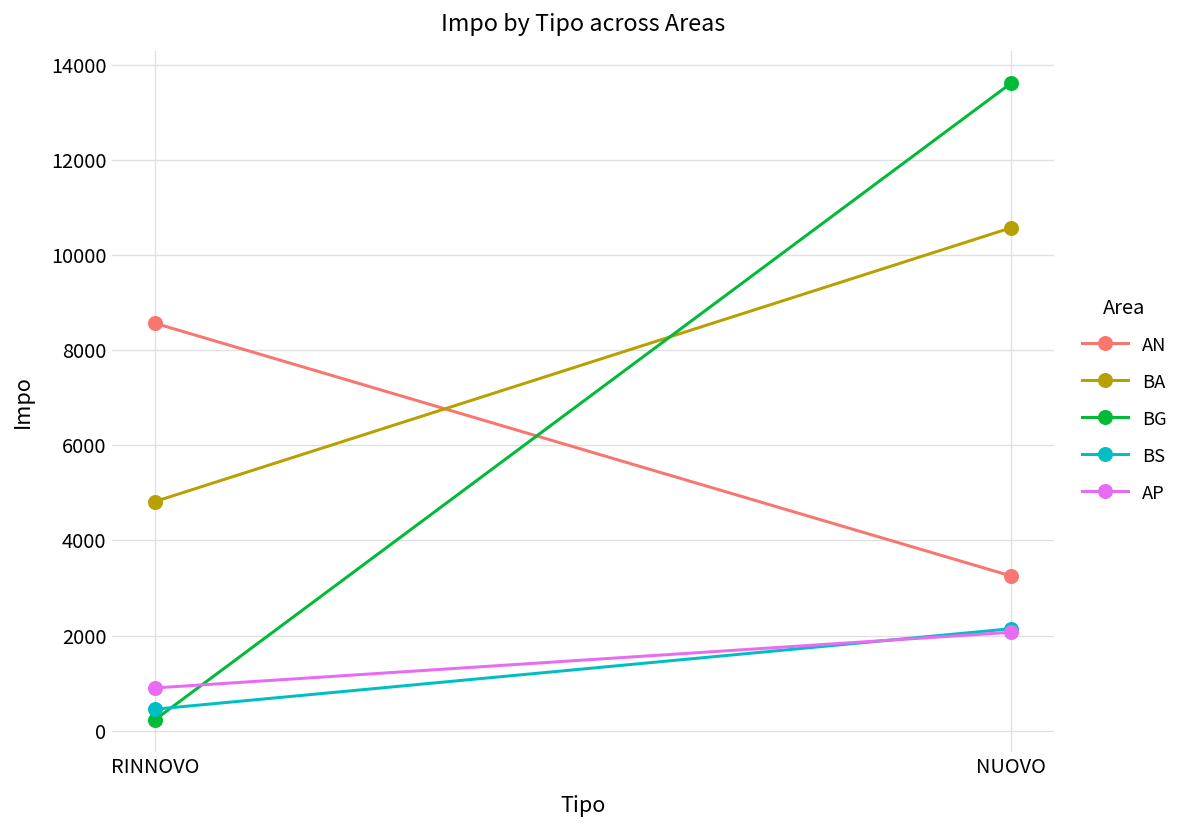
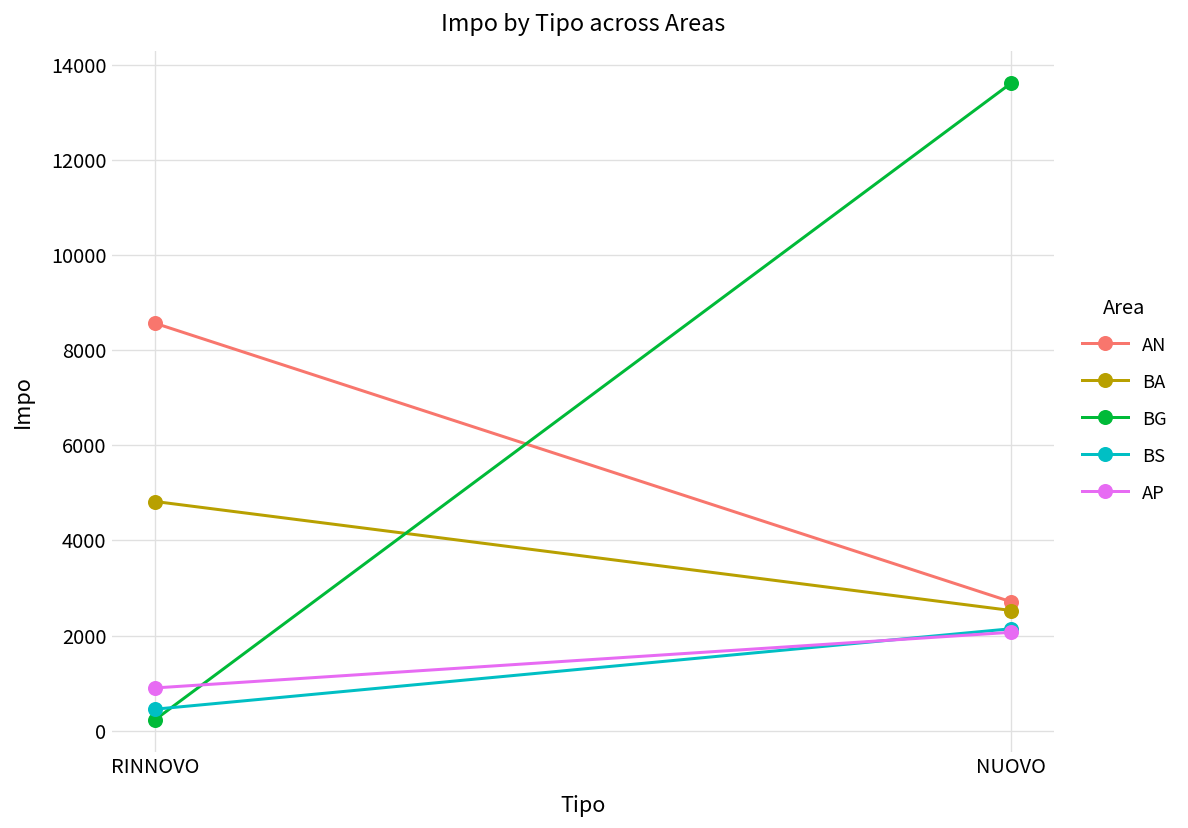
  {
    "AN": {
      "RINNOVO": 8600,
-     "NUOVO": 3300
+     "NUOVO": 2700
    },
    "BA": {
      "RINNOVO": 4800,
-     "NUOVO": 10600
+     "NUOVO": 2500
    },
    "BG": {
      "RINNOVO": 200,
      "NUOVO": 13600
    },
    "BS": {
      "RINNOVO": 500,
      "NUOVO": 2100
    },
    "AP": {
      "RINNOVO": 900,
      "NUOVO": 2100
    }
  }
